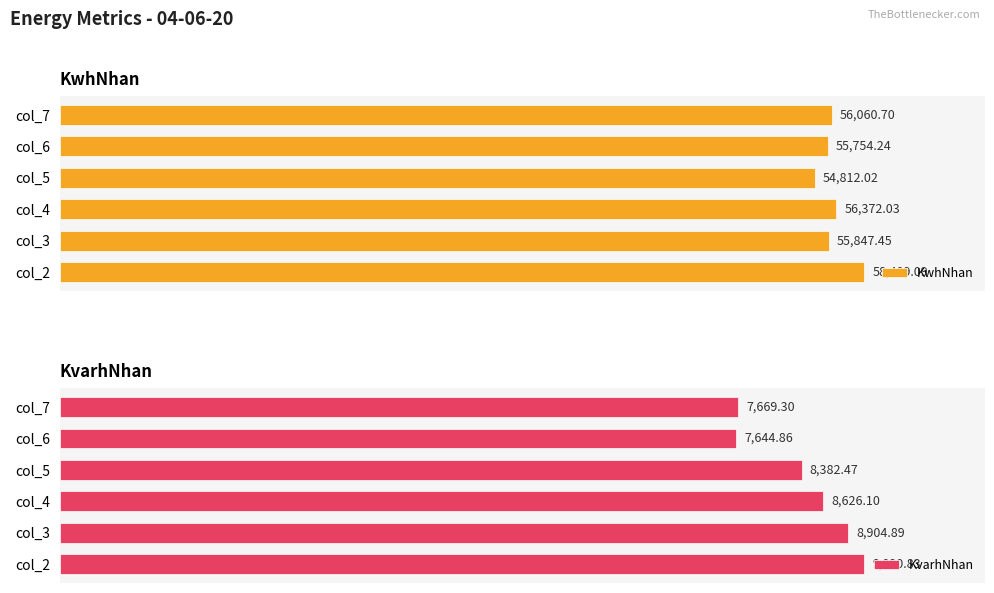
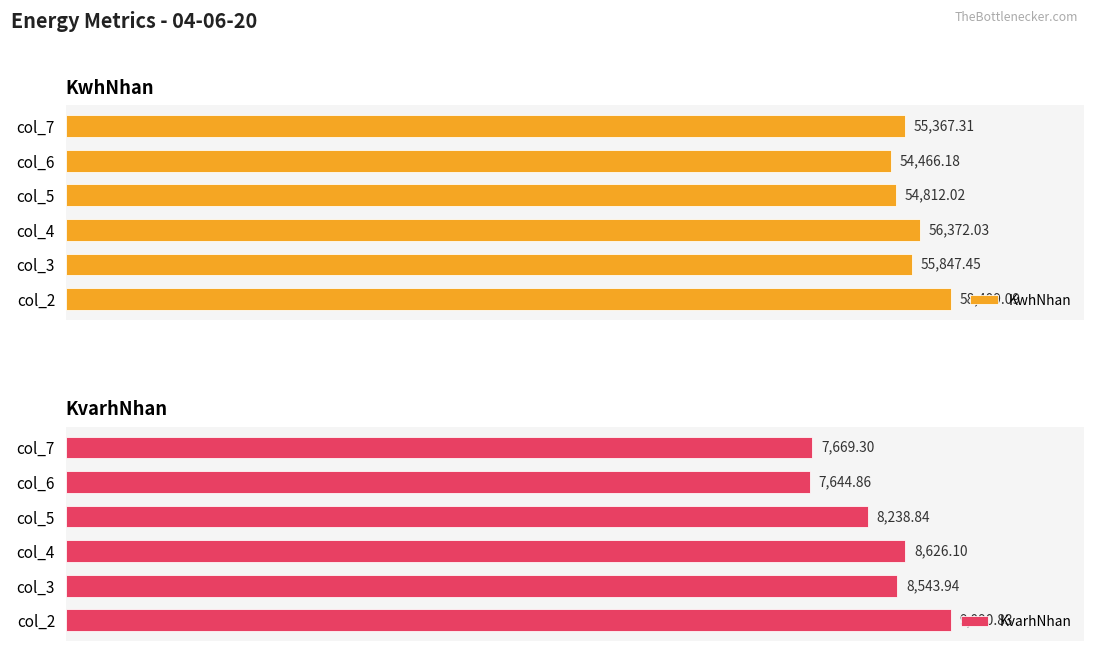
  {
    "KwhNhan": {
-     "col_7": "56,060.70",
-     "col_6": "55,754.24",
+     "col_7": "55,367.31",
+     "col_6": "54,466.18",
      "col_5": "54,812.02",
      "col_4": "56,372.03",
      "col_3": "55,847.45",
      "col_2": "58,409.09"
    },
    "KvarhNhan": {
      "col_7": "7,669.30",
      "col_6": "7,644.86",
-     "col_5": "8,382.47",
+     "col_5": "8,238.84",
      "col_4": "8,626.10",
-     "col_3": "8,904.89",
+     "col_3": "8,543.94",
      "col_2": "9,090.83"
    }
  }
